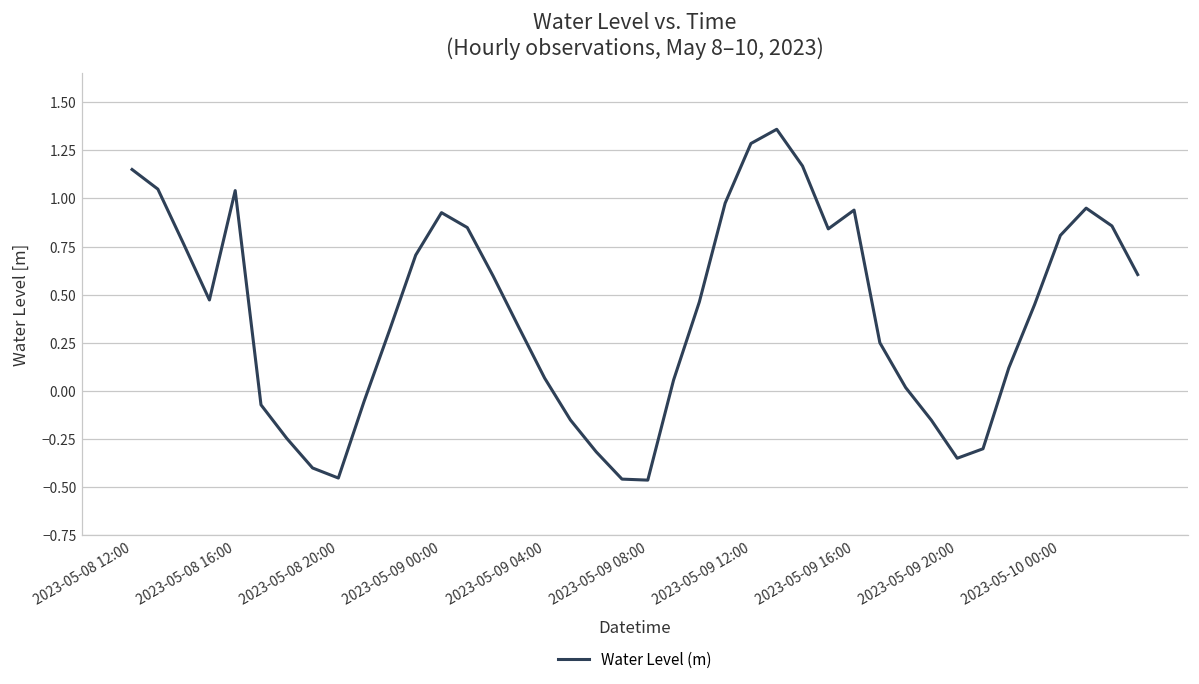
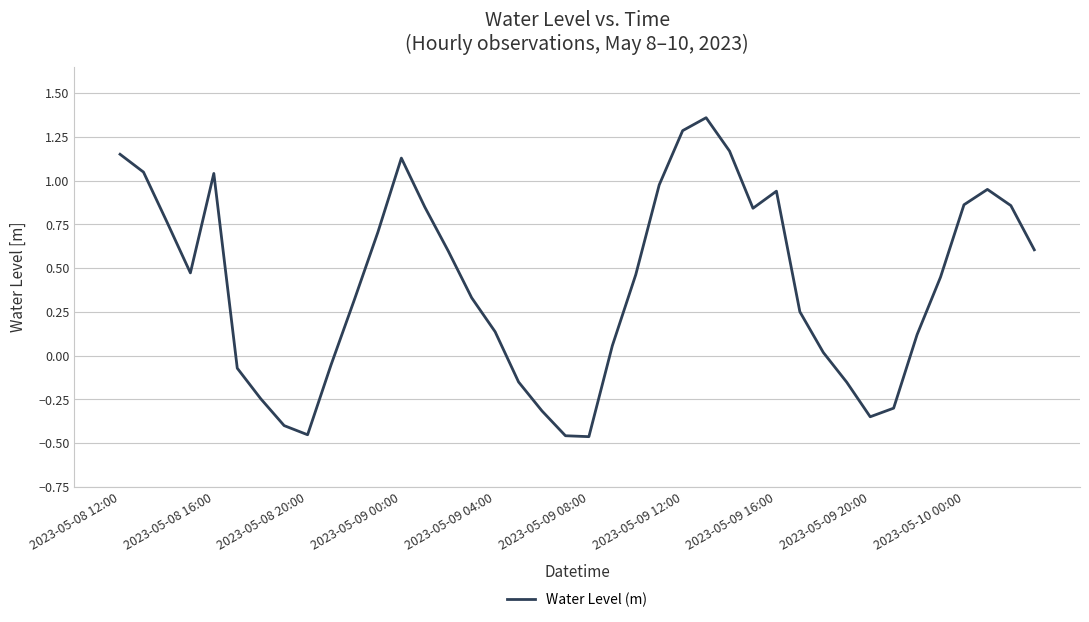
  {
    "2023-05-08 12:00": 1.15,
    "2023-05-08 16:00": 1.04,
    "2023-05-08 20:00": -0.45,
-   "2023-05-09 00:00": 0.93,
-   "2023-05-09 04:00": 0.07,
+   "2023-05-09 00:00": 1.13,
+   "2023-05-09 04:00": 0.14,
    "2023-05-09 08:00": -0.46,
    "2023-05-09 12:00": 1.28,
    "2023-05-09 16:00": 0.94,
    "2023-05-09 20:00": -0.35,
-   "2023-05-10 00:00": 0.81
+   "2023-05-10 00:00": 0.86
  }
